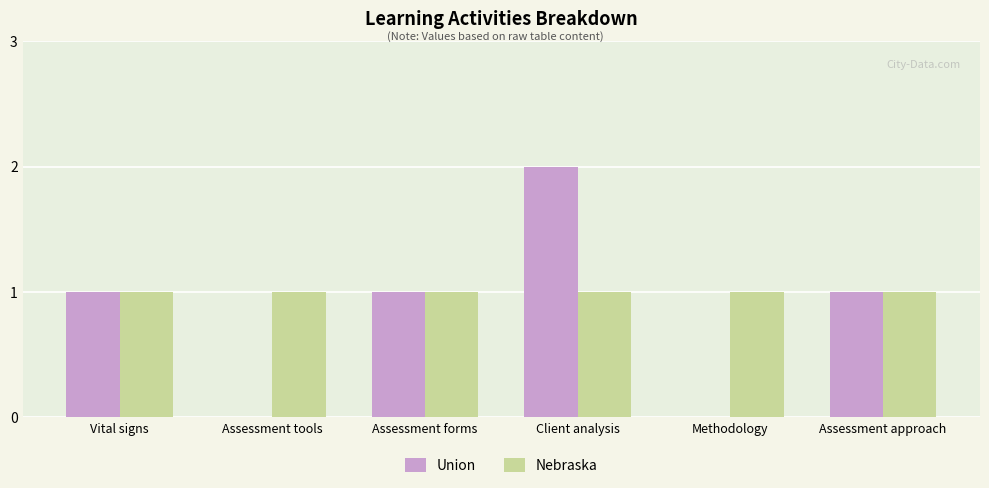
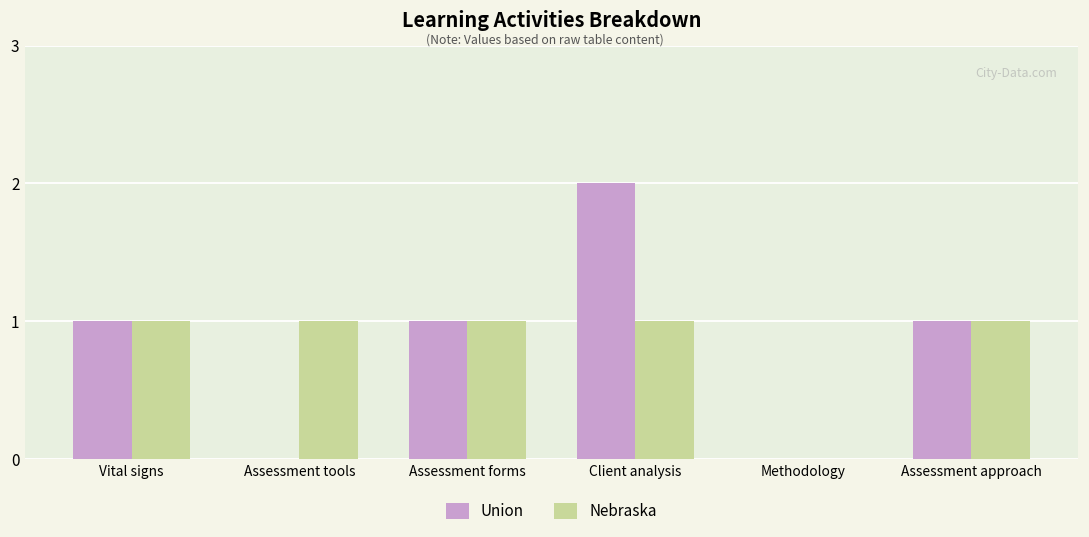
  {
    "Union": {
      "Vital signs": 1,
      "Assessment tools": 0,
      "Assessment forms": 1,
      "Client analysis": 2,
      "Methodology": 0,
      "Assessment approach": 1
    },
    "Nebraska": {
      "Vital signs": 1,
      "Assessment tools": 1,
      "Assessment forms": 1,
      "Client analysis": 1,
-     "Methodology": 1,
+     "Methodology": 0,
      "Assessment approach": 1
    }
  }
